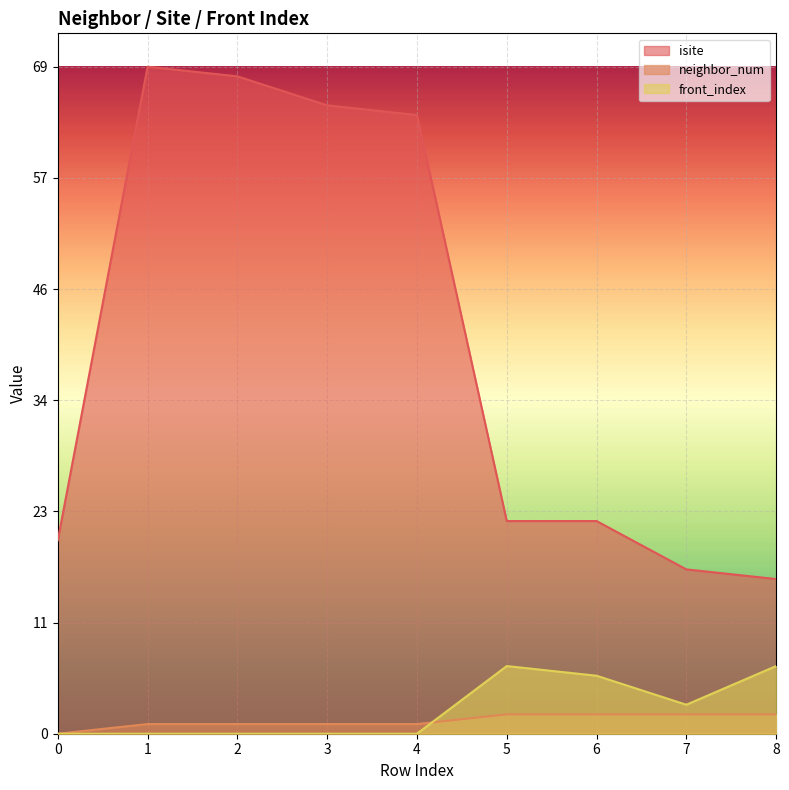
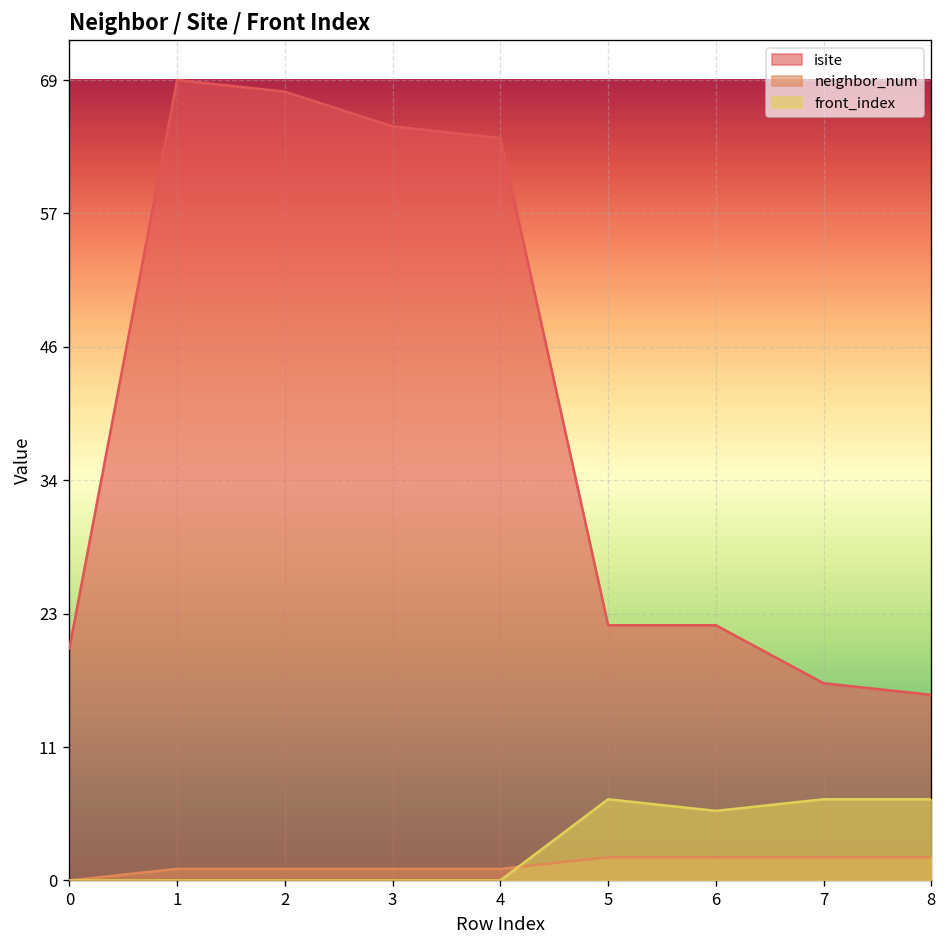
  {
    "front_index": {
      "1": 0,
      "2": 0,
      "3": 0,
      "4": 0,
      "5": 7,
      "6": 6,
-     "7": 3,
+     "7": 7,
      "8": 7
    }
  }
